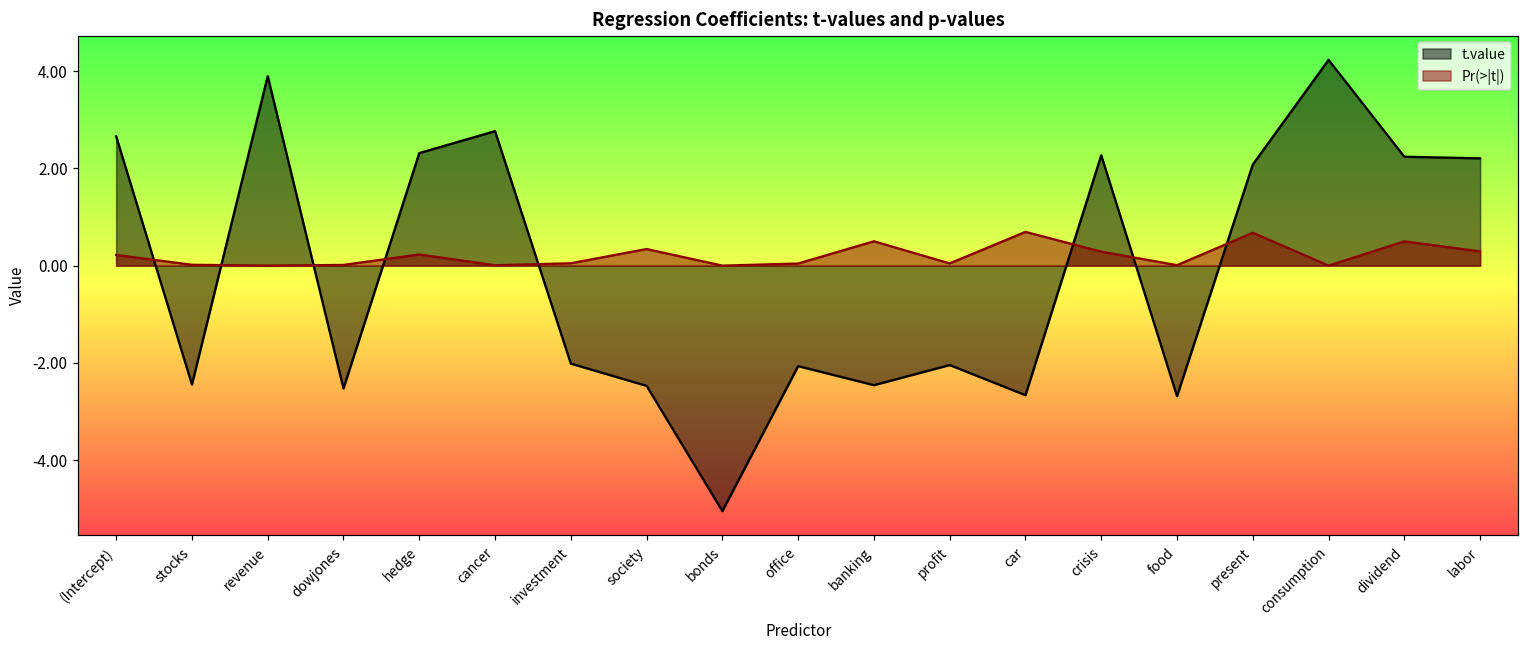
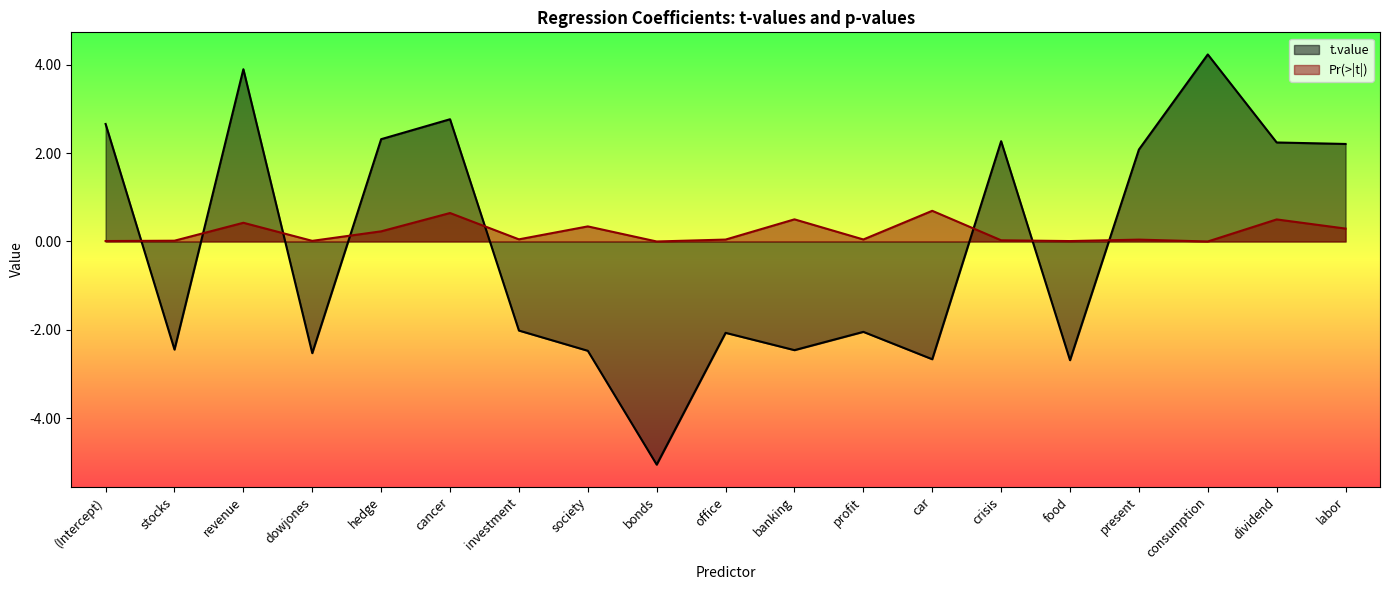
  {
    "Pr(>|t|)": {
-     "(Intercept)": 0.2,
-     "revenue": 0.0,
+     "(Intercept)": 0.0,
+     "revenue": 0.4,
      "hedge": 0.2,
-     "cancer": 0.0,
+     "cancer": 0.6,
      "society": 0.3,
      "banking": 0.5,
      "car": 0.7,
-     "crisis": 0.3,
-     "present": 0.7,
+     "crisis": 0.0,
+     "present": 0.0,
      "consumption": 0.0,
      "dividend": 0.5,
      "labor": 0.3
    }
  }
